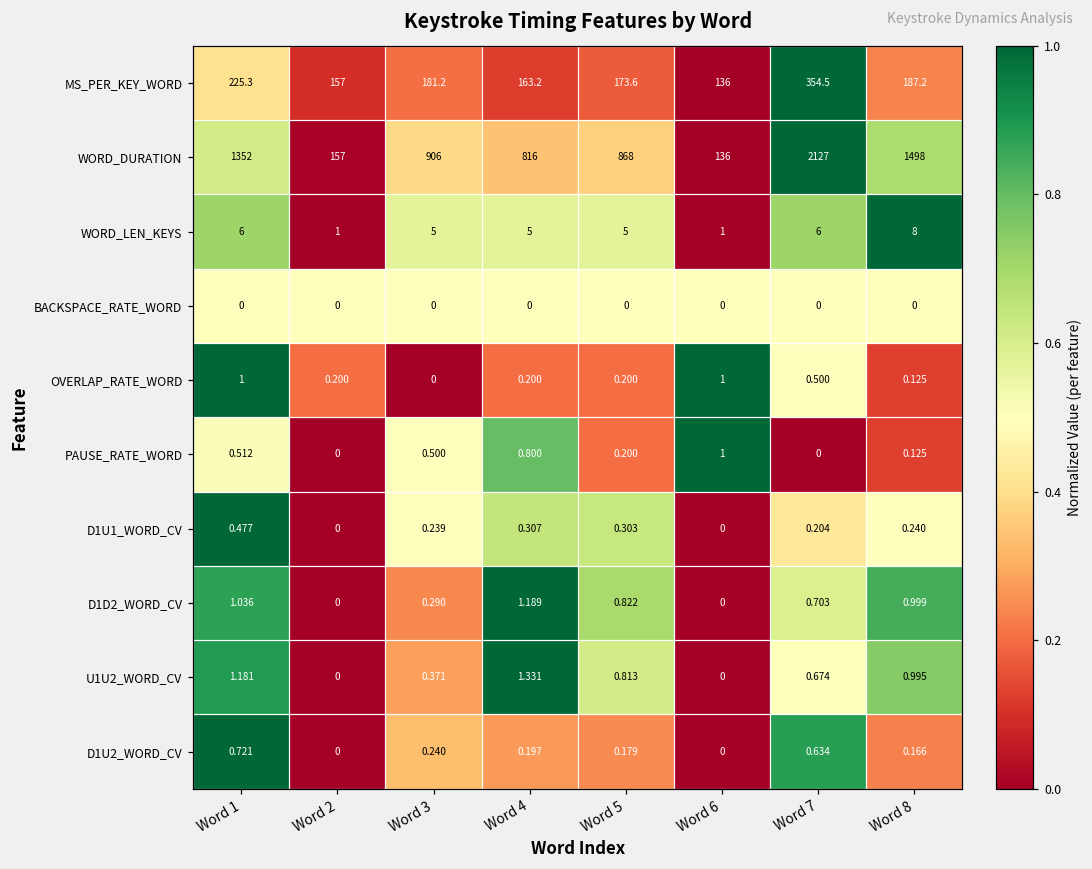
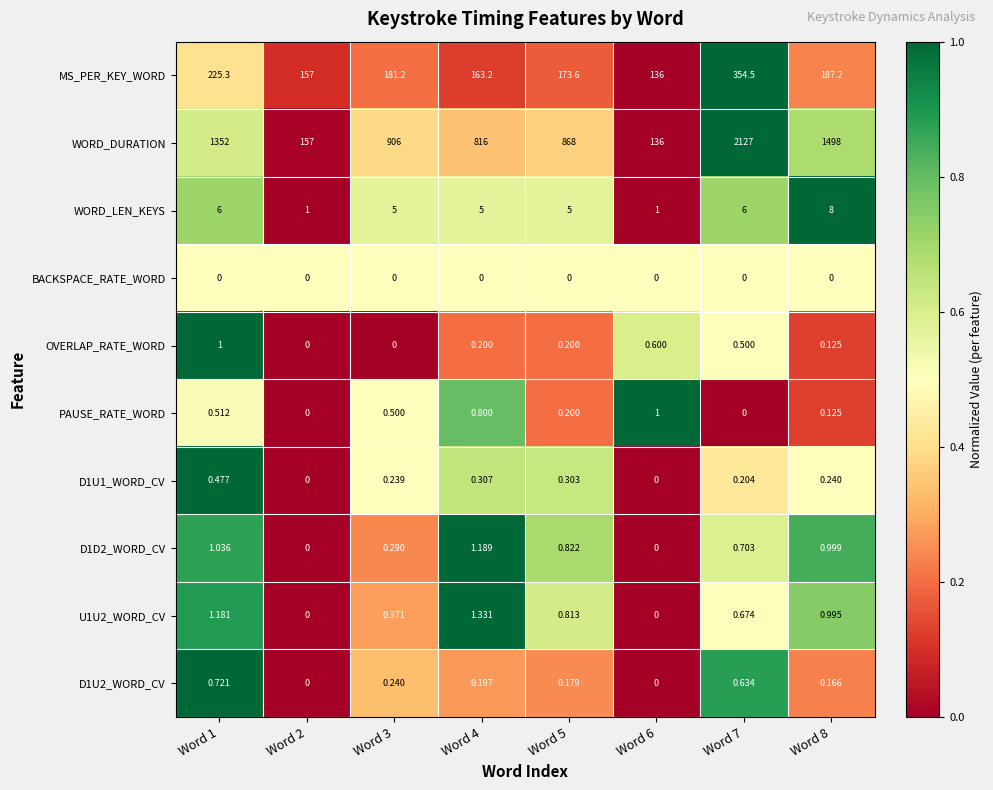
  {
    "MS_PER_KEY_WORD": {
      "Word 1": 225.3,
      "Word 2": 157,
      "Word 3": 181.2,
      "Word 4": 163.2,
      "Word 5": 173.6,
      "Word 6": 136,
      "Word 7": 354.5,
      "Word 8": 187.2
    },
    "WORD_DURATION": {
      "Word 1": 1352,
      "Word 2": 157,
      "Word 3": 906,
      "Word 4": 816,
      "Word 5": 868,
      "Word 6": 136,
      "Word 7": 2127,
      "Word 8": 1498
    },
    "WORD_LEN_KEYS": {
      "Word 1": 6,
      "Word 2": 1,
      "Word 3": 5,
      "Word 4": 5,
      "Word 5": 5,
      "Word 6": 1,
      "Word 7": 6,
      "Word 8": 8
    },
    "BACKSPACE_RATE_WORD": {
      "Word 1": 0,
      "Word 2": 0,
      "Word 3": 0,
      "Word 4": 0,
      "Word 5": 0,
      "Word 6": 0,
      "Word 7": 0,
      "Word 8": 0
    },
    "OVERLAP_RATE_WORD": {
      "Word 1": 1,
-     "Word 2": 0.200,
+     "Word 2": 0,
      "Word 3": 0,
      "Word 4": 0.200,
      "Word 5": 0.200,
-     "Word 6": 1,
+     "Word 6": 0.600,
      "Word 7": 0.500,
      "Word 8": 0.125
    },
    "PAUSE_RATE_WORD": {
      "Word 1": 0.512,
      "Word 2": 0,
      "Word 3": 0.500,
      "Word 4": 0.800,
      "Word 5": 0.200,
      "Word 6": 1,
      "Word 7": 0,
      "Word 8": 0.125
    },
    "D1U1_WORD_CV": {
      "Word 1": 0.477,
      "Word 2": 0,
      "Word 3": 0.239,
      "Word 4": 0.307,
      "Word 5": 0.303,
      "Word 6": 0,
      "Word 7": 0.204,
      "Word 8": 0.240
    },
    "D1D2_WORD_CV": {
      "Word 1": 1.036,
      "Word 2": 0,
      "Word 3": 0.290,
      "Word 4": 1.189,
      "Word 5": 0.822,
      "Word 6": 0,
      "Word 7": 0.703,
      "Word 8": 0.999
    },
    "U1U2_WORD_CV": {
      "Word 1": 1.181,
      "Word 2": 0,
      "Word 3": 0.371,
      "Word 4": 1.331,
      "Word 5": 0.813,
      "Word 6": 0,
      "Word 7": 0.674,
      "Word 8": 0.995
    },
    "D1U2_WORD_CV": {
      "Word 1": 0.721,
      "Word 2": 0,
      "Word 3": 0.240,
      "Word 4": 0.197,
      "Word 5": 0.179,
      "Word 6": 0,
      "Word 7": 0.634,
      "Word 8": 0.166
    }
  }
